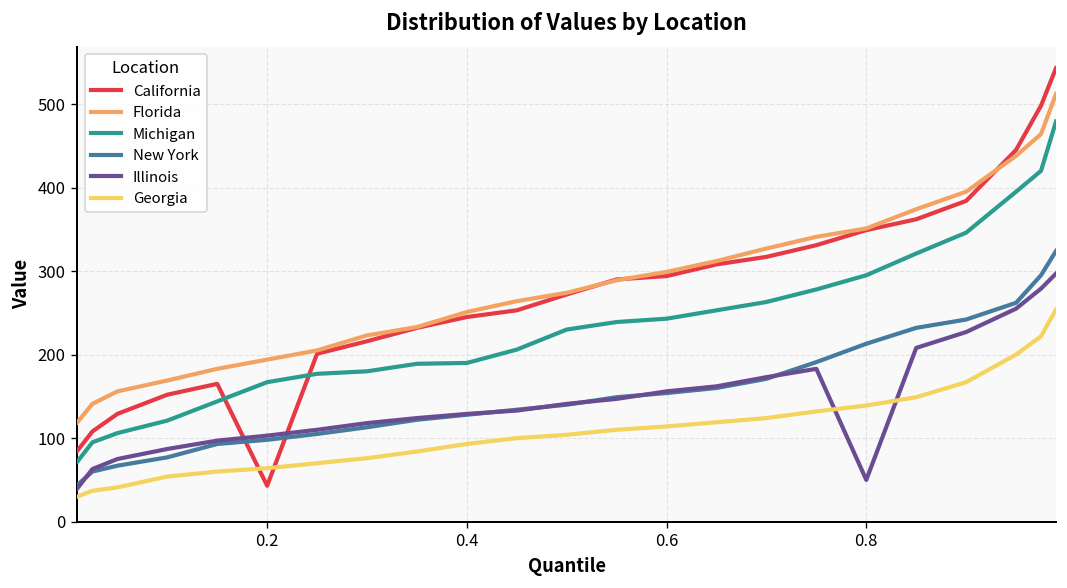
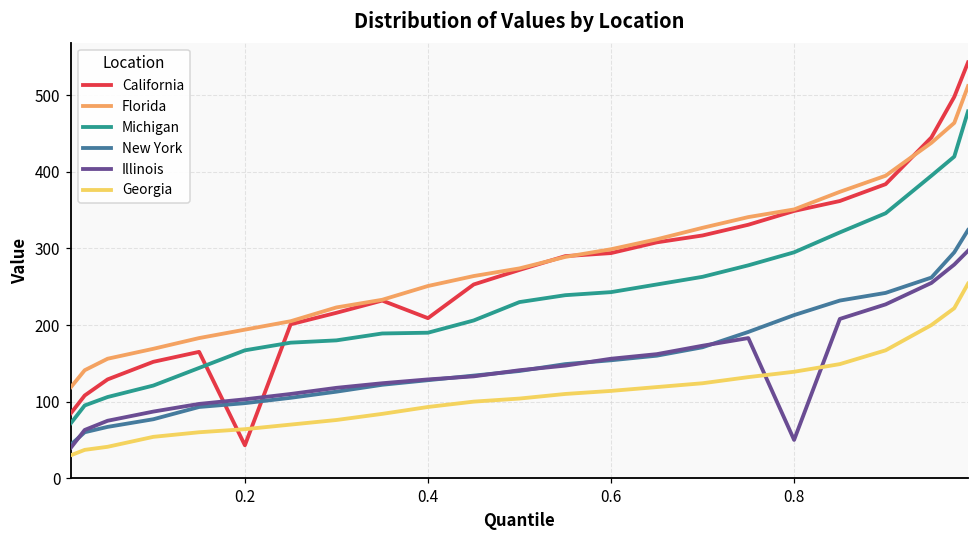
  {
    "California": {
      "0.2": 40,
-     "0.4": 250,
+     "0.4": 210,
      "0.6": 290
    },
    "Illinois": {
      "0.2": 100,
      "0.8": 50
    }
  }
